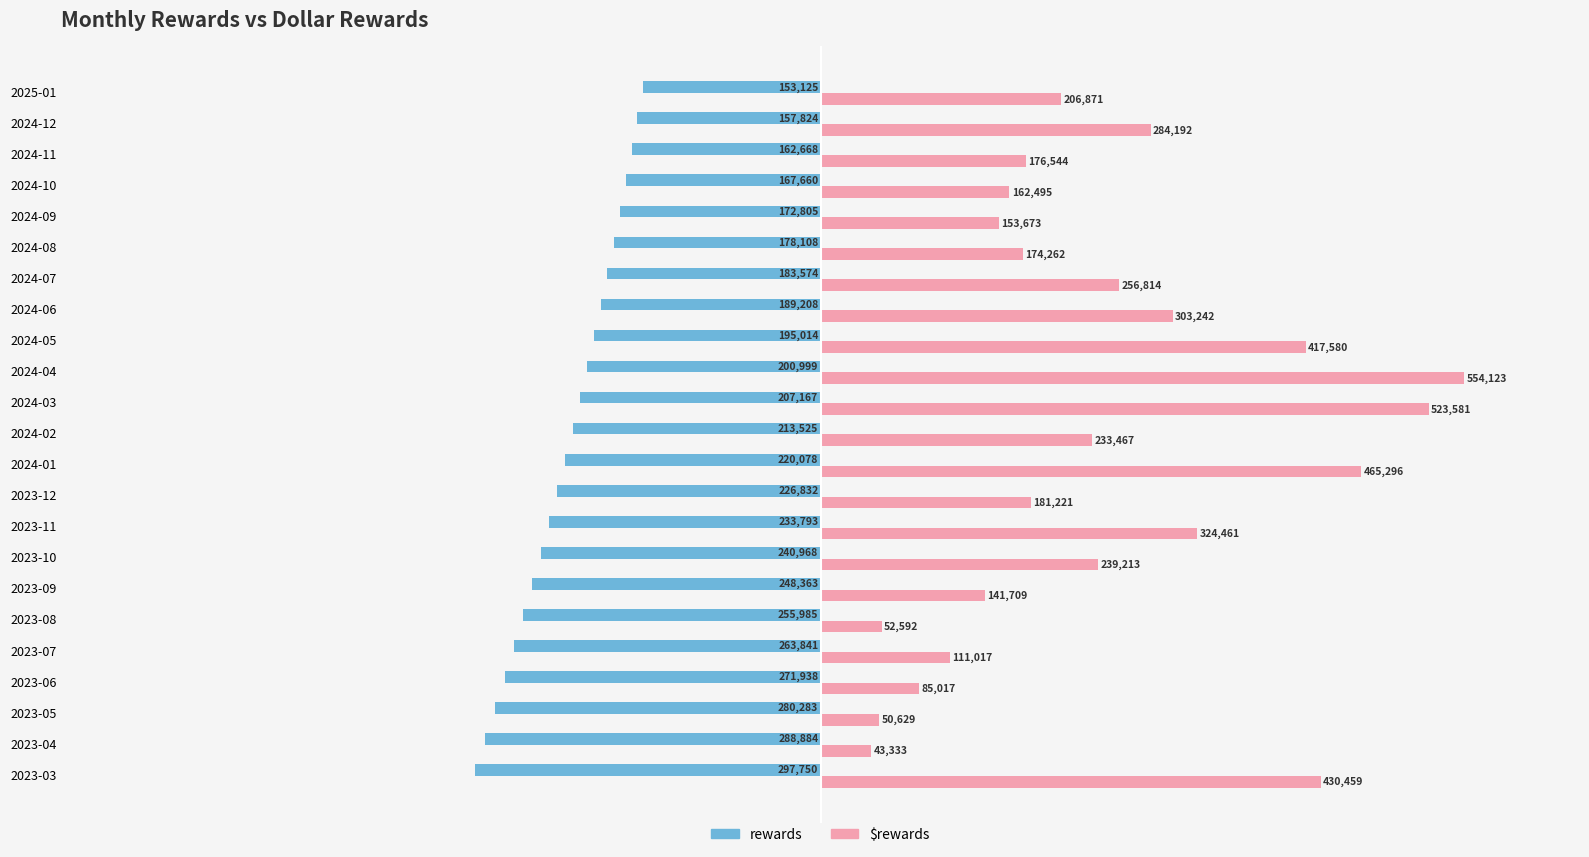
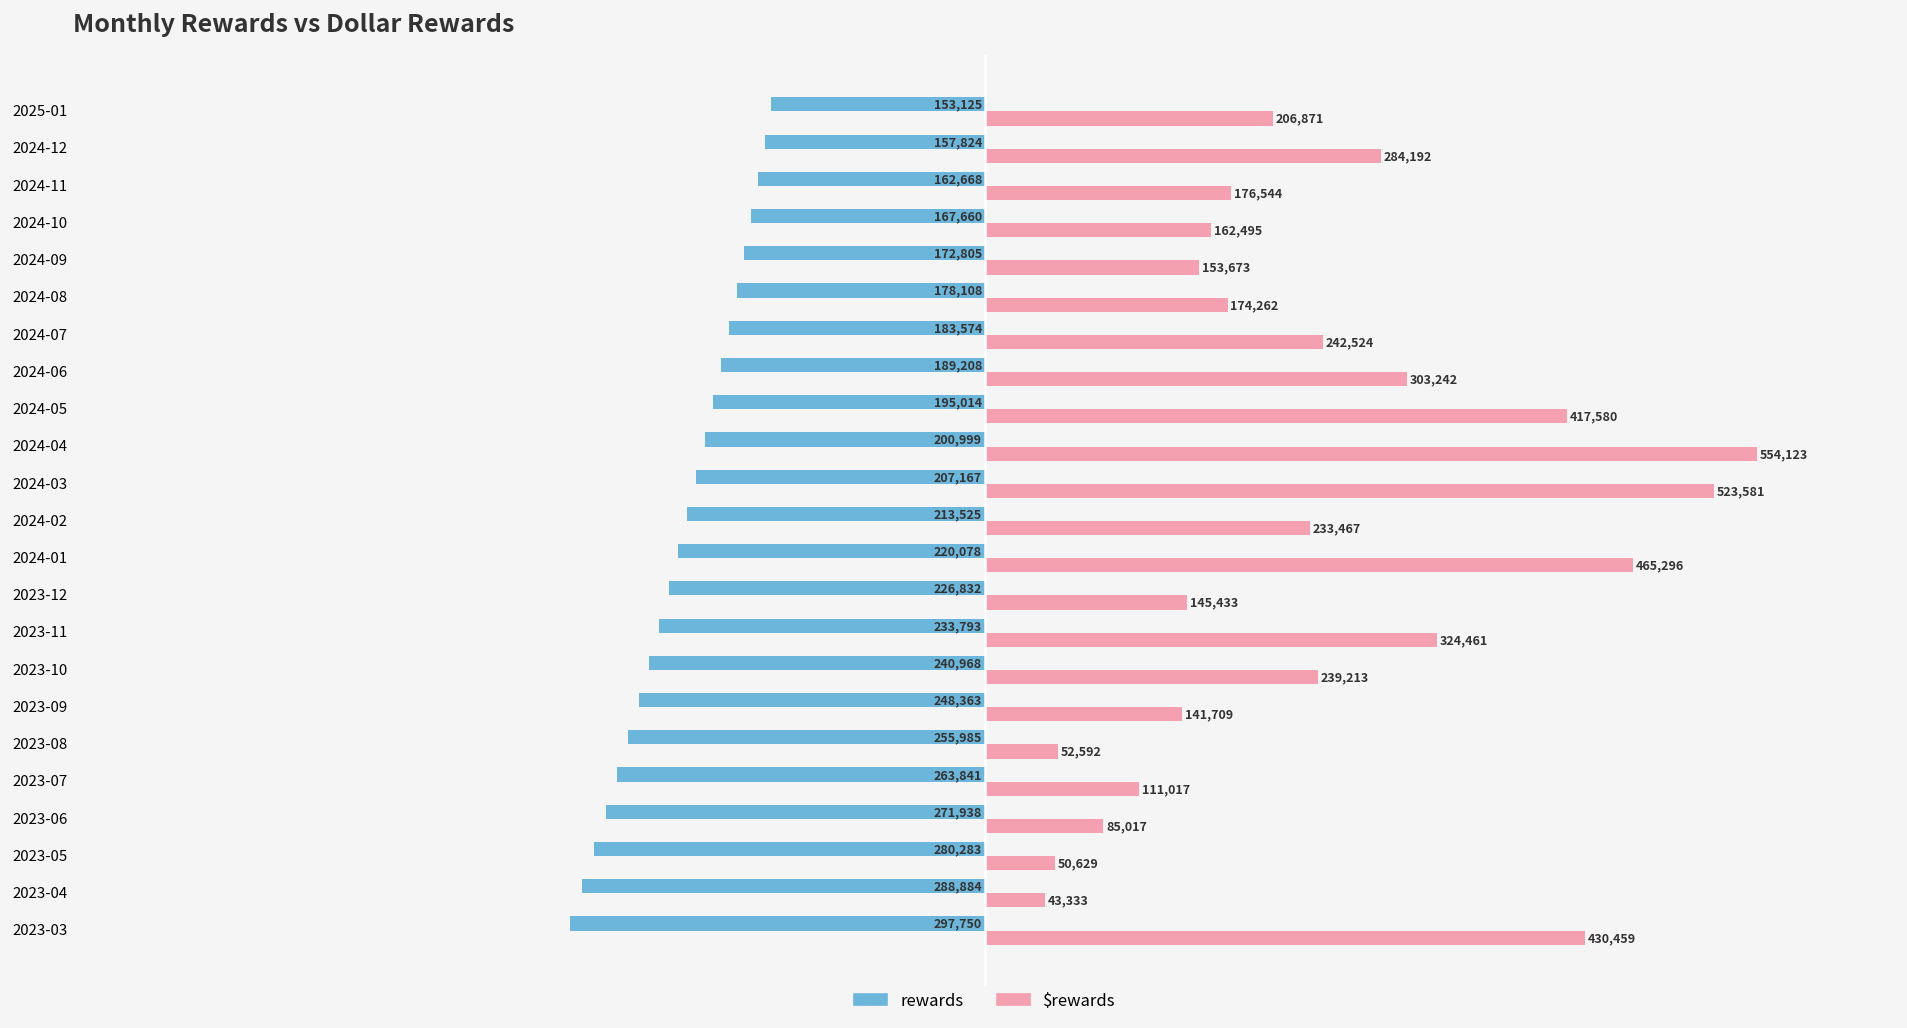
  {
    "$rewards": {
      "2025-01": "206,871",
      "2024-12": "284,192",
      "2024-11": "176,544",
      "2024-10": "162,495",
      "2024-09": "153,673",
      "2024-08": "174,262",
-     "2024-07": "256,814",
+     "2024-07": "242,524",
      "2024-06": "303,242",
      "2024-05": "417,580",
      "2024-04": "554,123",
      "2024-03": "523,581",
      "2024-02": "233,467",
      "2024-01": "465,296",
-     "2023-12": "181,221",
+     "2023-12": "145,433",
      "2023-11": "324,461",
      "2023-10": "239,213",
      "2023-09": "141,709",
      "2023-08": "52,592",
      "2023-07": "111,017",
      "2023-06": "85,017",
      "2023-05": "50,629",
      "2023-04": "43,333",
      "2023-03": "430,459"
    }
  }
